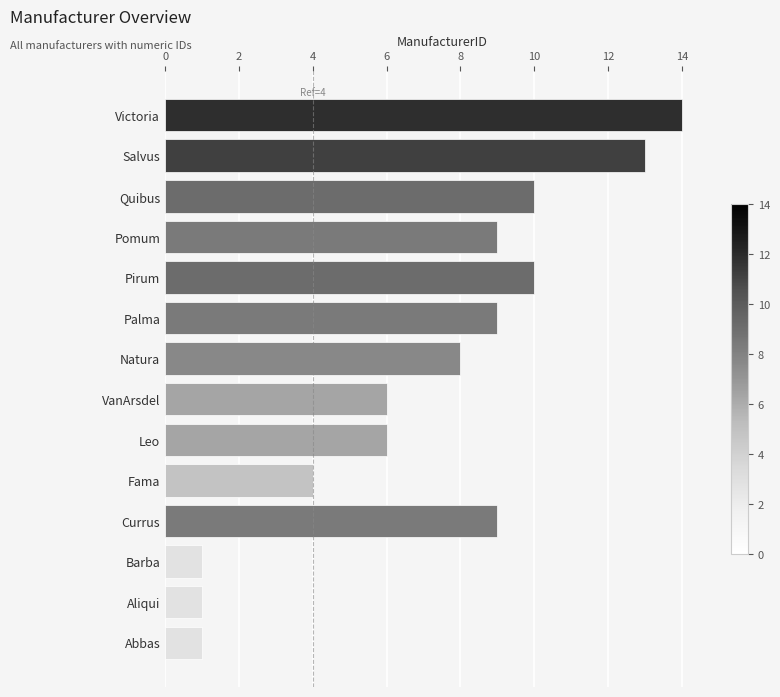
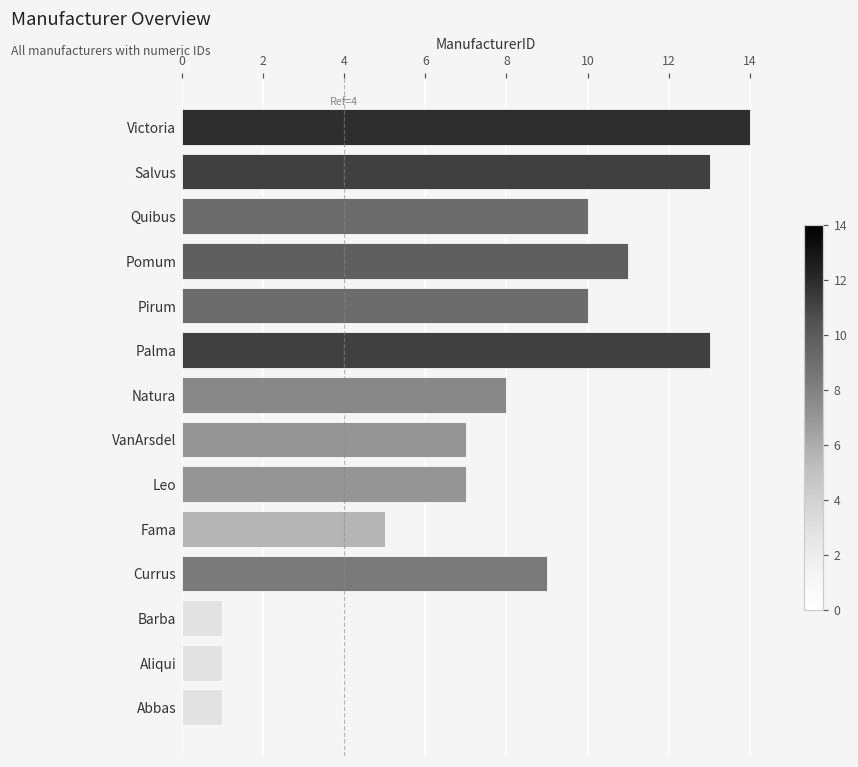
  {
    "Victoria": 14,
    "Salvus": 13,
    "Quibus": 10,
-   "Pomum": 9,
+   "Pomum": 11,
    "Pirum": 10,
-   "Palma": 9,
+   "Palma": 13,
    "Natura": 8,
-   "VanArsdel": 6,
-   "Leo": 6,
-   "Fama": 4,
+   "VanArsdel": 7,
+   "Leo": 7,
+   "Fama": 5,
    "Currus": 9,
    "Barba": 1,
    "Aliqui": 1,
    "Abbas": 1
  }
